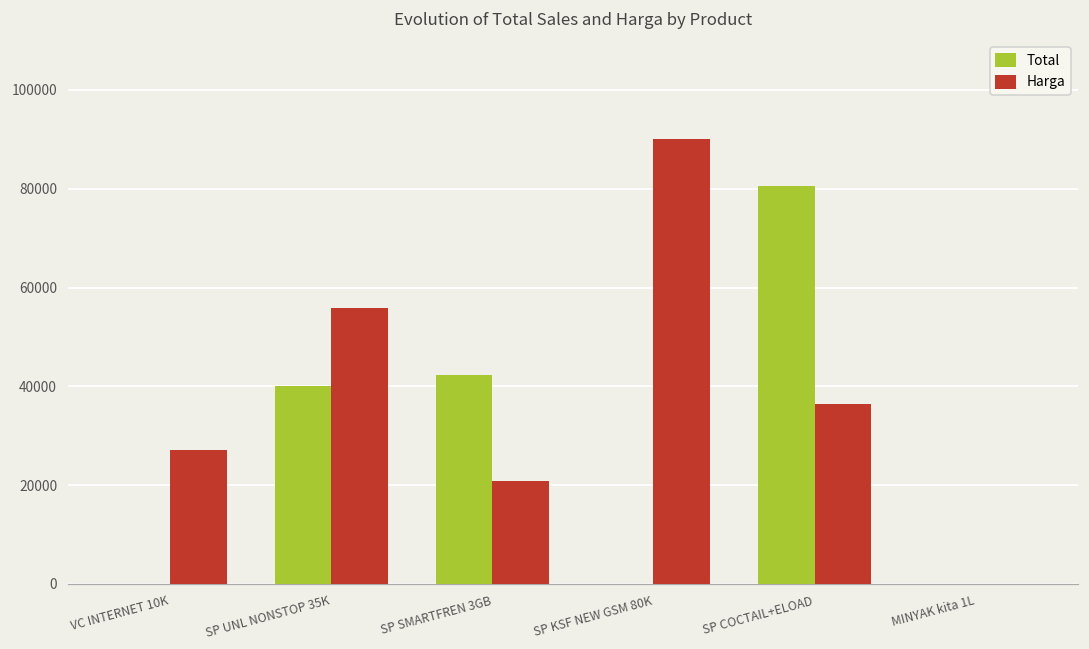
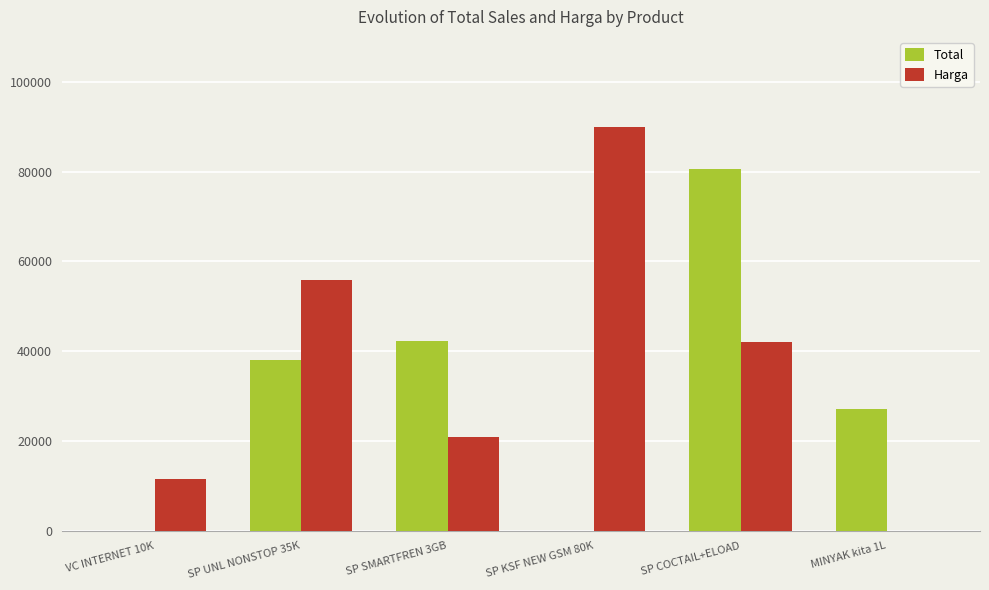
  {
    "Total": {
      "VC INTERNET 10K": 0,
-     "SP UNL NONSTOP 35K": 40000,
+     "SP UNL NONSTOP 35K": 38000,
      "SP SMARTFREN 3GB": 42000,
      "SP KSF NEW GSM 80K": 0,
      "SP COCTAIL+ELOAD": 81000,
-     "MINYAK kita 1L": 0
+     "MINYAK kita 1L": 27000
    },
    "Harga": {
-     "VC INTERNET 10K": 27000,
+     "VC INTERNET 10K": 12000,
      "SP UNL NONSTOP 35K": 56000,
      "SP SMARTFREN 3GB": 21000,
      "SP KSF NEW GSM 80K": 90000,
-     "SP COCTAIL+ELOAD": 36000
+     "SP COCTAIL+ELOAD": 42000
    }
  }
